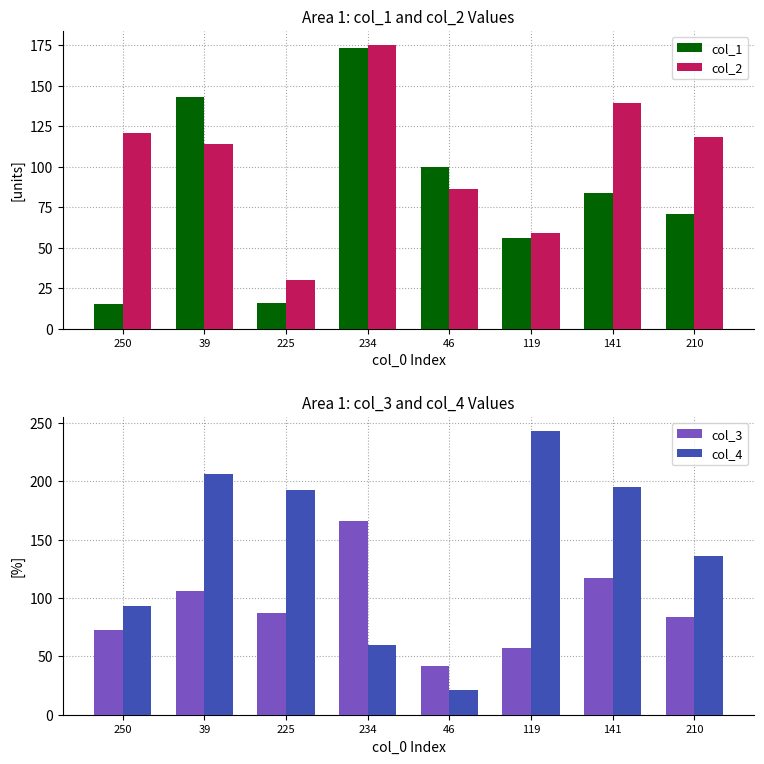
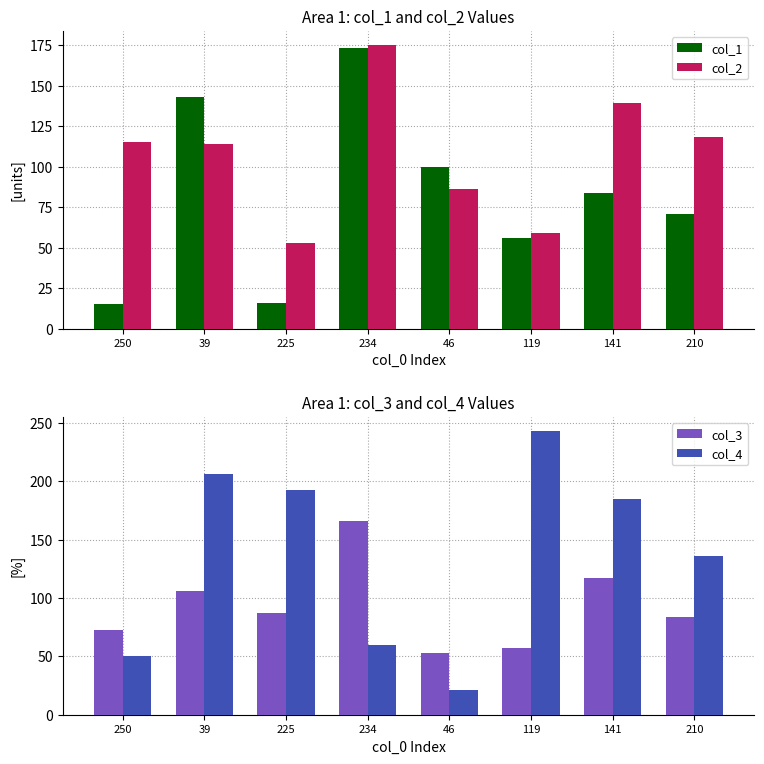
  {
    "Area 1: col_1 and col_2 Values": {
      "col_1": {
        "250": 15,
        "39": 143,
        "225": 16,
        "234": 173,
        "46": 100,
        "119": 56,
        "141": 84,
        "210": 71
      },
      "col_2": {
-       "250": 121,
+       "250": 115,
        "39": 114,
-       "225": 30,
+       "225": 53,
        "234": 175,
        "46": 86,
        "119": 59,
        "141": 139,
        "210": 118
      }
    },
    "Area 1: col_3 and col_4 Values": {
      "col_3": {
        "250": 73,
        "39": 106,
        "225": 87,
        "234": 166,
-       "46": 42,
+       "46": 53,
        "119": 57,
        "141": 117,
        "210": 84
      },
      "col_4": {
-       "250": 93,
+       "250": 50,
        "39": 206,
        "225": 193,
        "234": 60,
        "46": 21,
        "119": 243,
-       "141": 195,
+       "141": 185,
        "210": 136
      }
    }
  }
